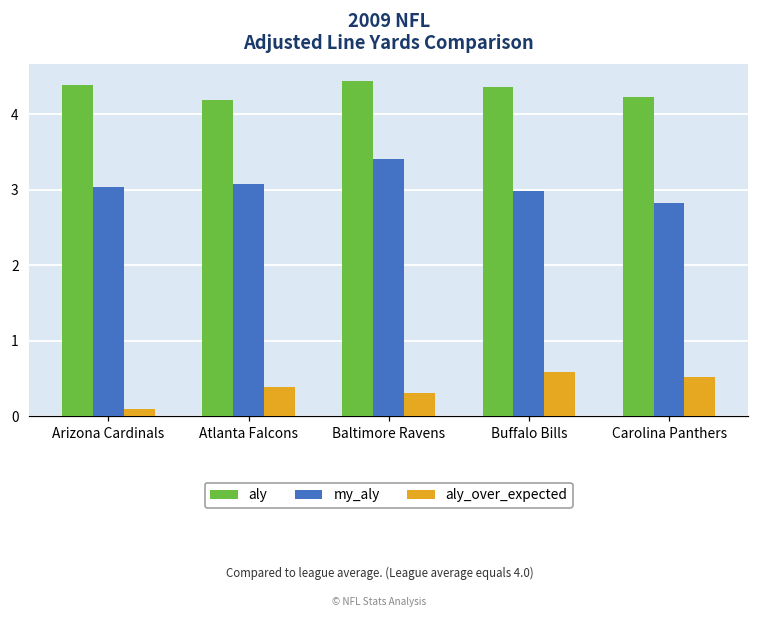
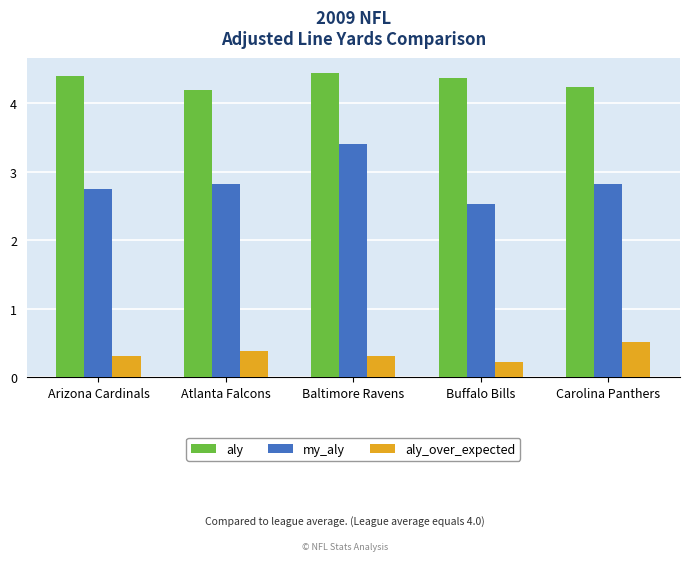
  {
    "aly": {
      "Arizona Cardinals": 4.4,
      "Atlanta Falcons": 4.2,
      "Baltimore Ravens": 4.4,
      "Buffalo Bills": 4.4,
      "Carolina Panthers": 4.2
    },
    "my_aly": {
-     "Arizona Cardinals": 3.0,
-     "Atlanta Falcons": 3.1,
+     "Arizona Cardinals": 2.8,
+     "Atlanta Falcons": 2.8,
      "Baltimore Ravens": 3.4,
-     "Buffalo Bills": 3.0,
+     "Buffalo Bills": 2.5,
      "Carolina Panthers": 2.8
    },
    "aly_over_expected": {
-     "Arizona Cardinals": 0.1,
+     "Arizona Cardinals": 0.3,
      "Atlanta Falcons": 0.4,
      "Baltimore Ravens": 0.3,
-     "Buffalo Bills": 0.6,
+     "Buffalo Bills": 0.2,
      "Carolina Panthers": 0.5
    }
  }
